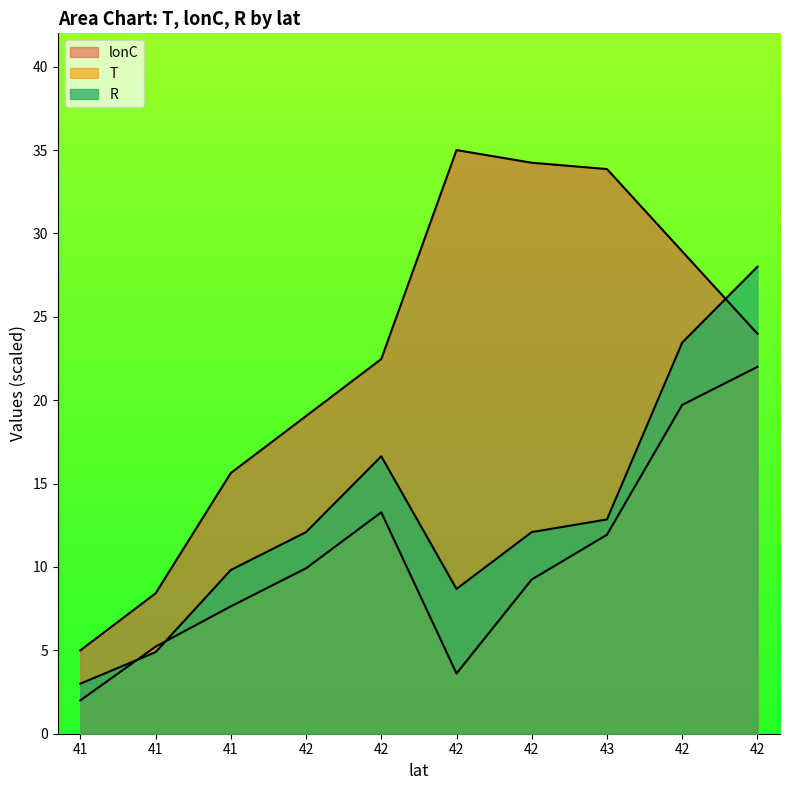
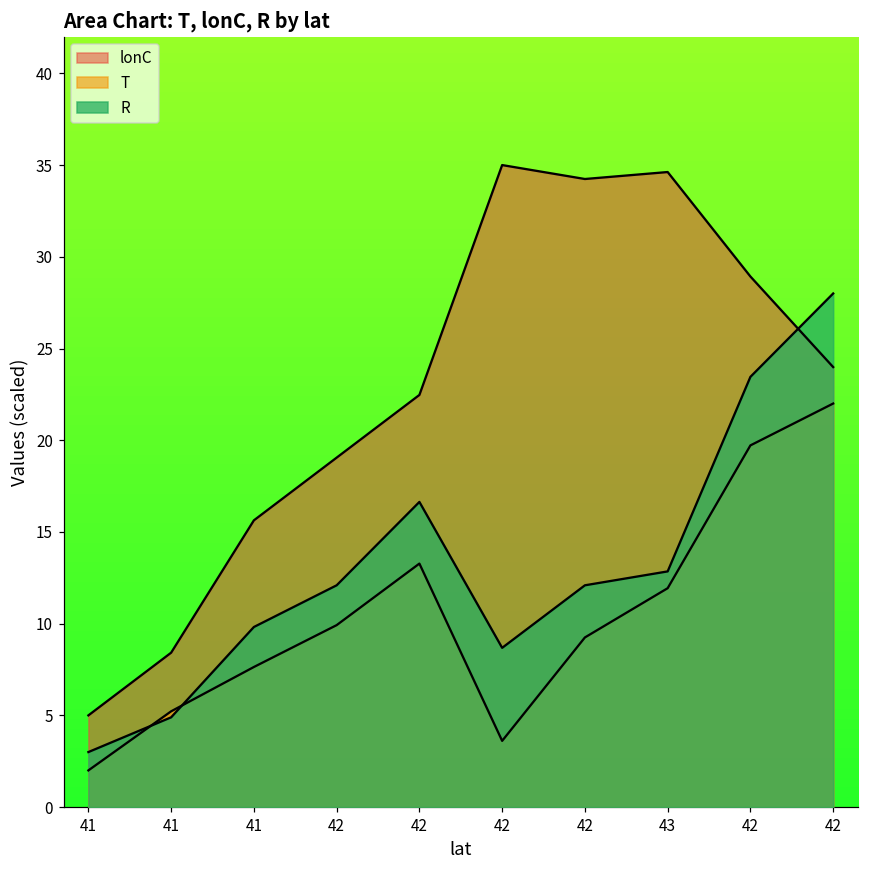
  {
    "lonC": {
-     "43": 33.9
+     "43": 34.6
    },
    "T": {
      "43": 11.9
    },
    "R": {
      "43": 12.8
    }
  }
